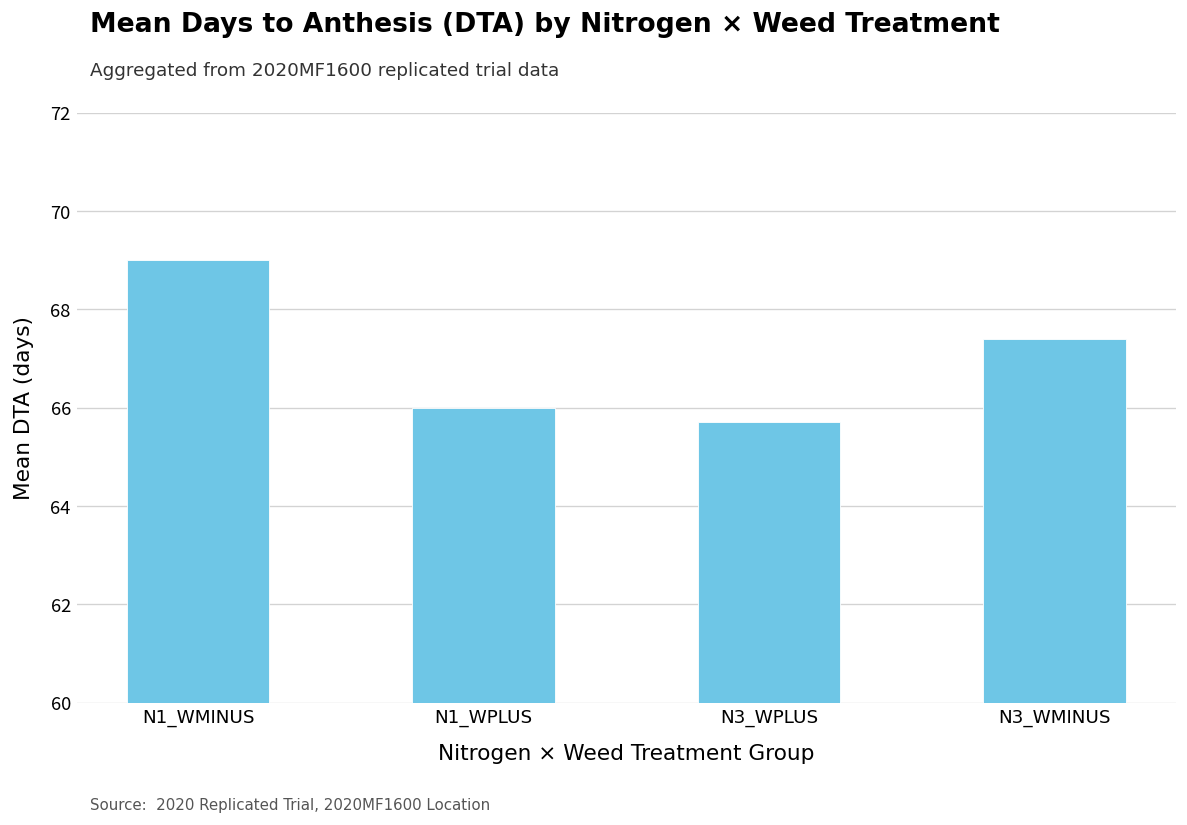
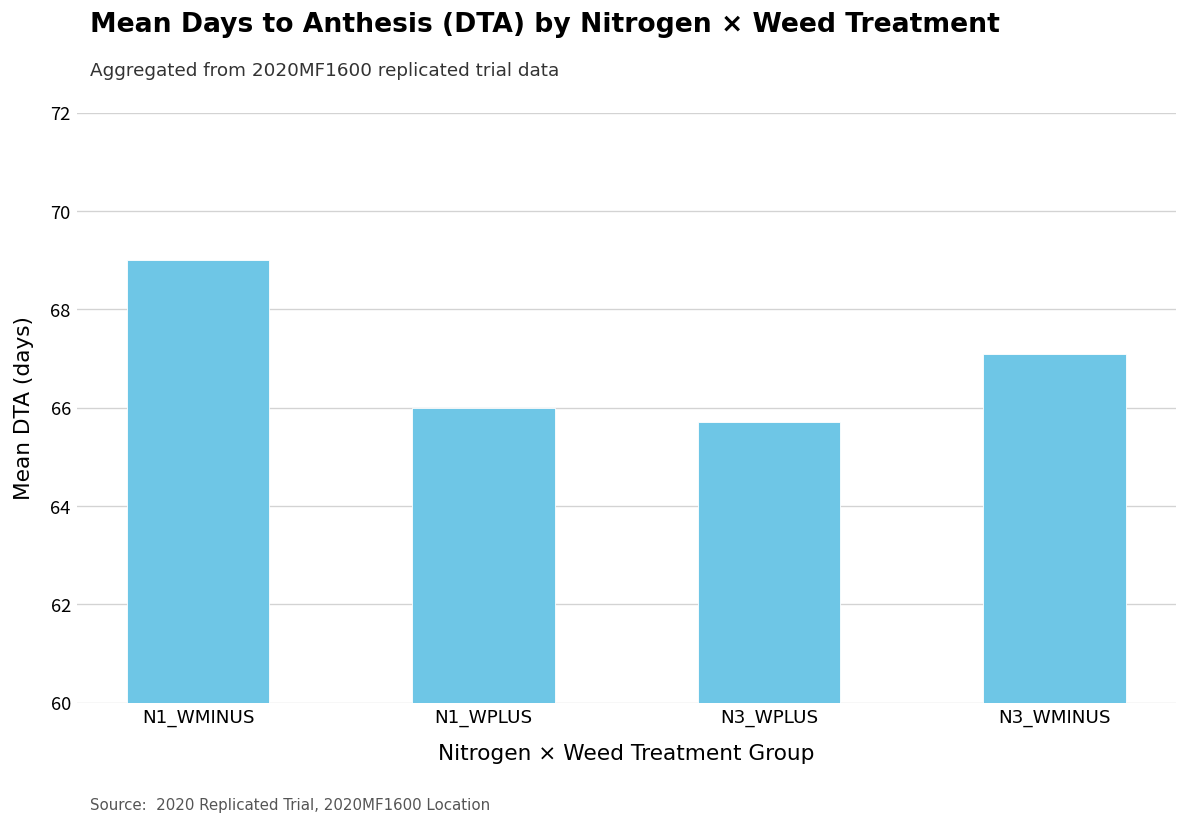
  {
    "N1_WMINUS": 69.0,
    "N1_WPLUS": 66.0,
    "N3_WPLUS": 65.7,
-   "N3_WMINUS": 67.4
+   "N3_WMINUS": 67.1
  }
